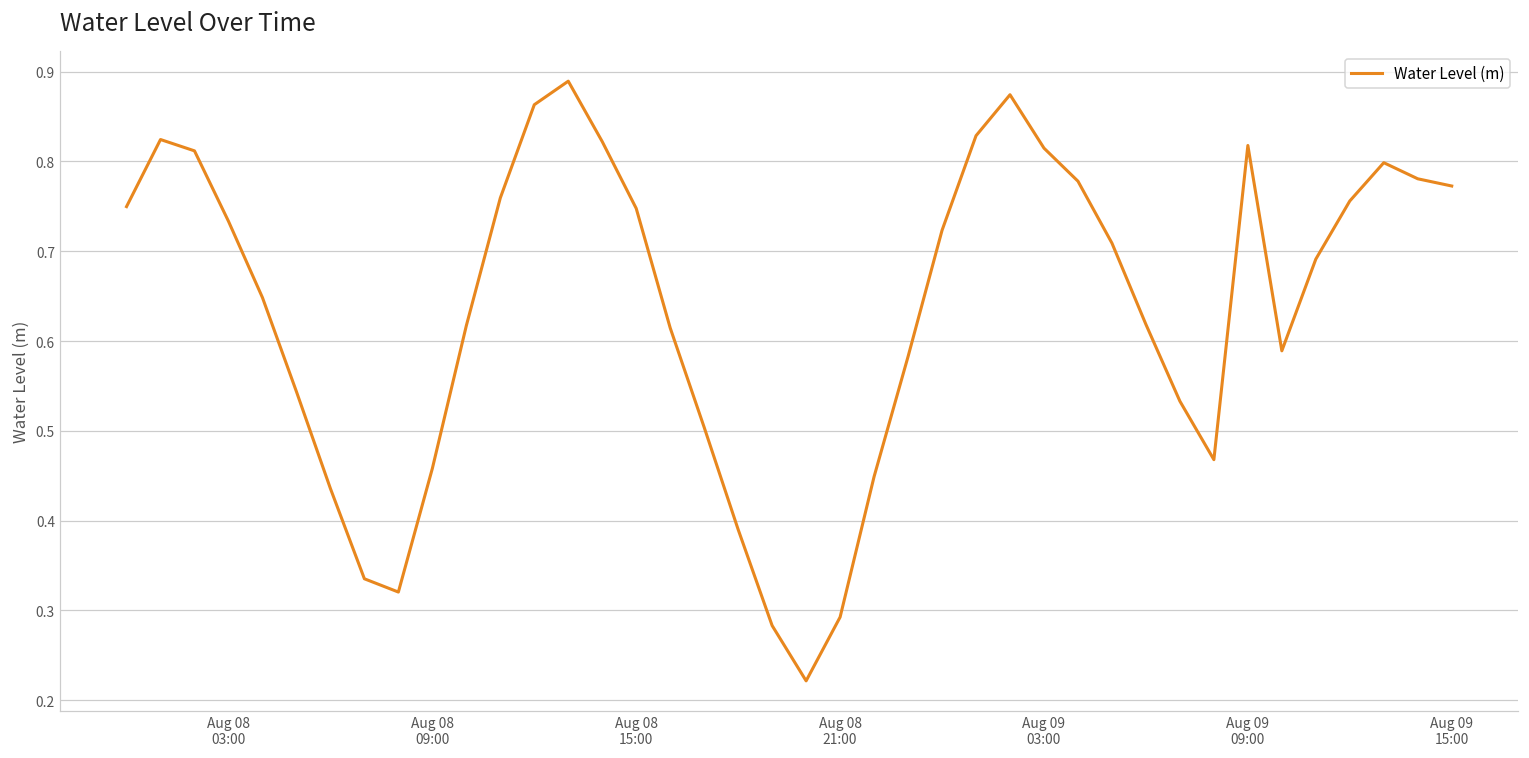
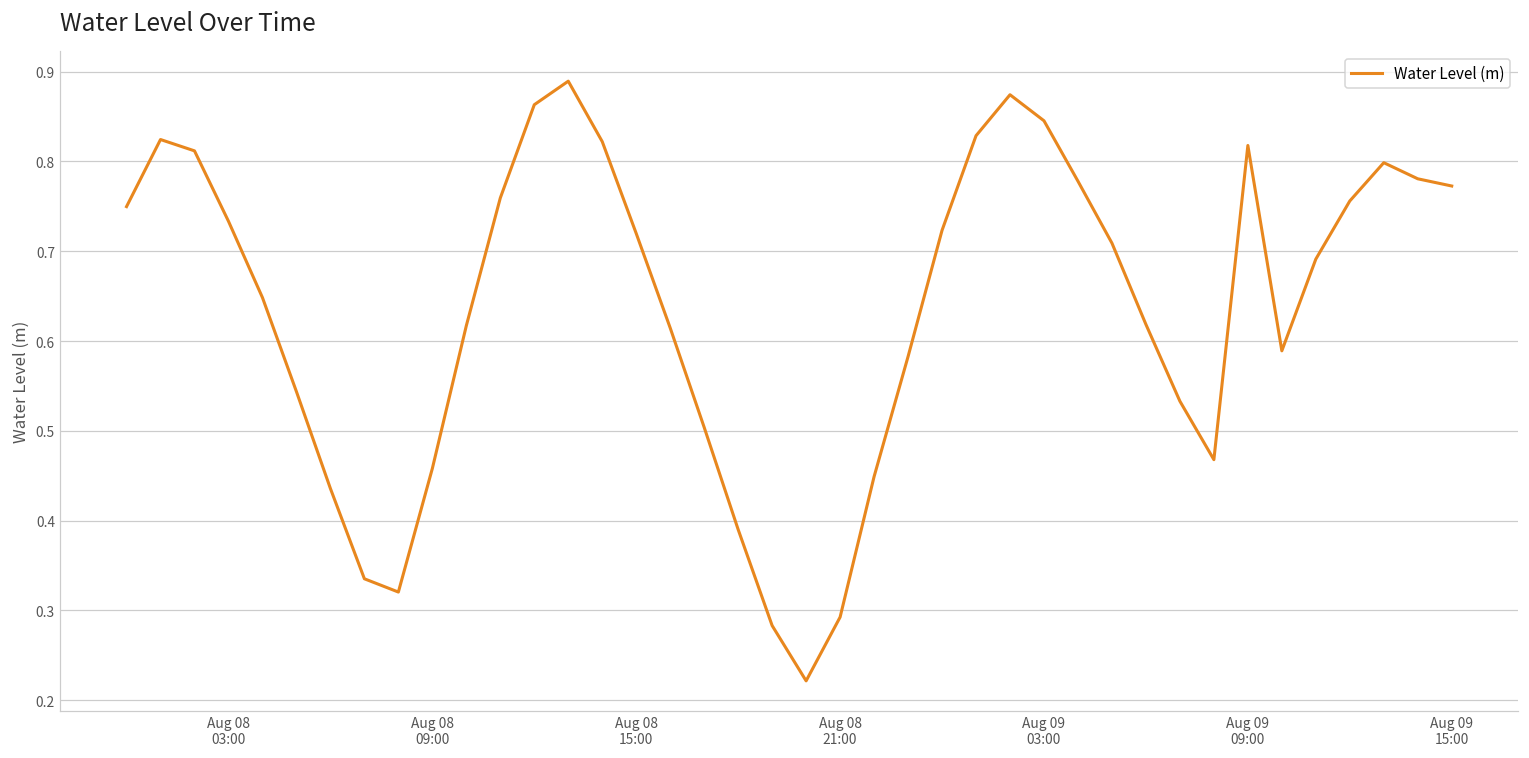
  {
    "Aug 08 03:00": 0.73,
    "Aug 08 09:00": 0.46,
-   "Aug 08 15:00": 0.75,
+   "Aug 08 15:00": 0.72,
    "Aug 08 21:00": 0.29,
-   "Aug 09 03:00": 0.81,
+   "Aug 09 03:00": 0.85,
    "Aug 09 09:00": 0.82,
    "Aug 09 15:00": 0.77
  }
